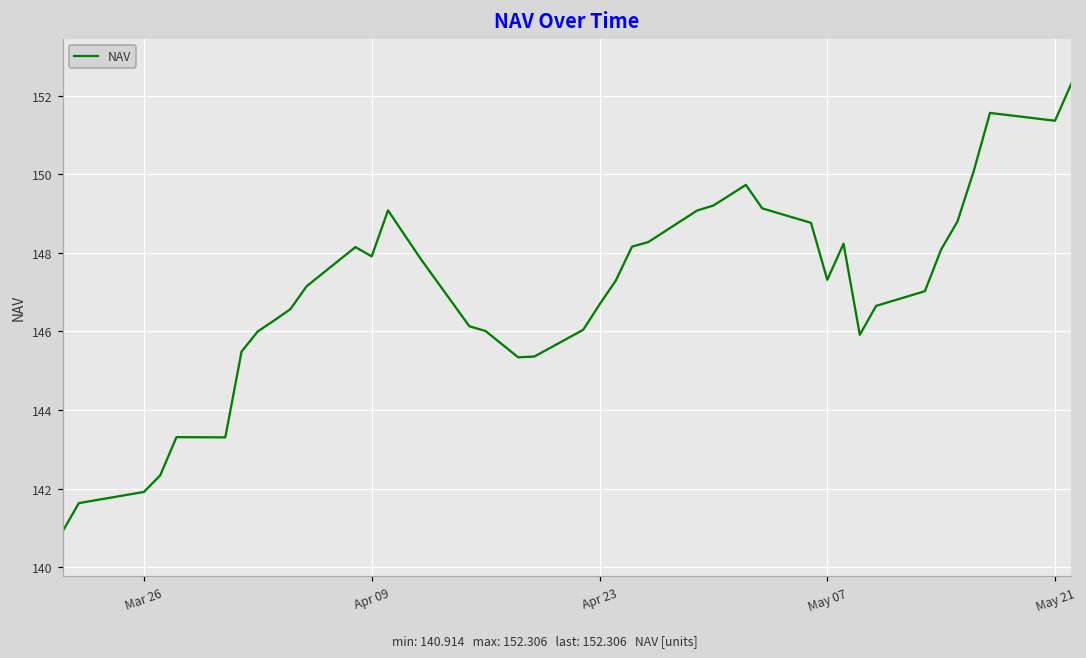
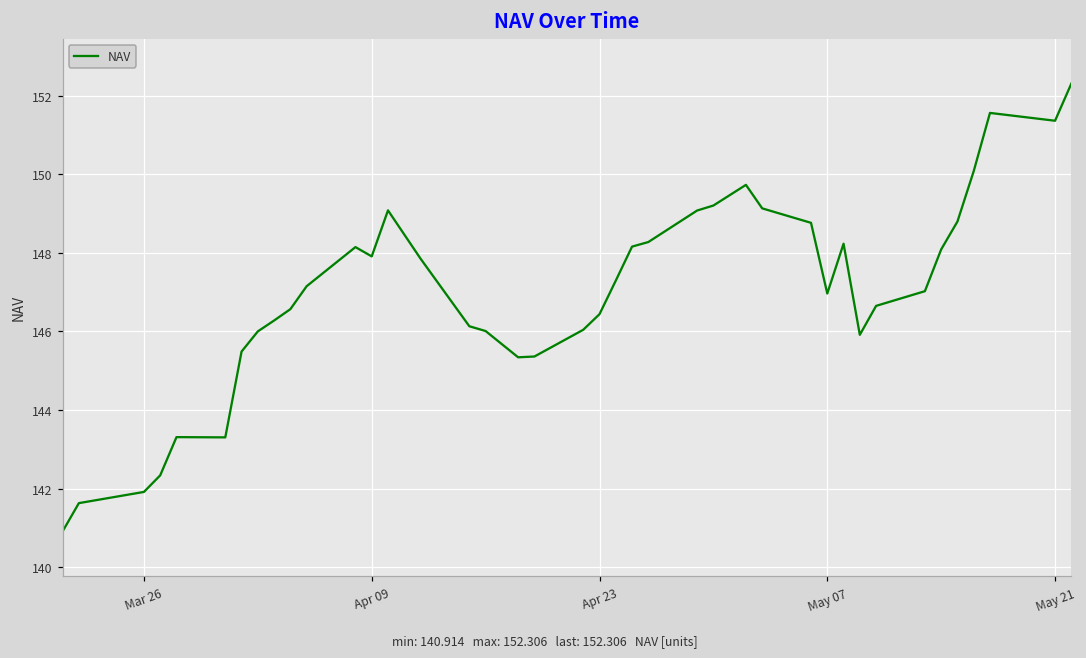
  {
    "Mar 26": 141.9,
    "Apr 09": 147.9,
-   "Apr 23": 146.7,
-   "May 07": 147.3,
+   "Apr 23": 146.4,
+   "May 07": 147.0,
    "May 21": 151.4
  }
